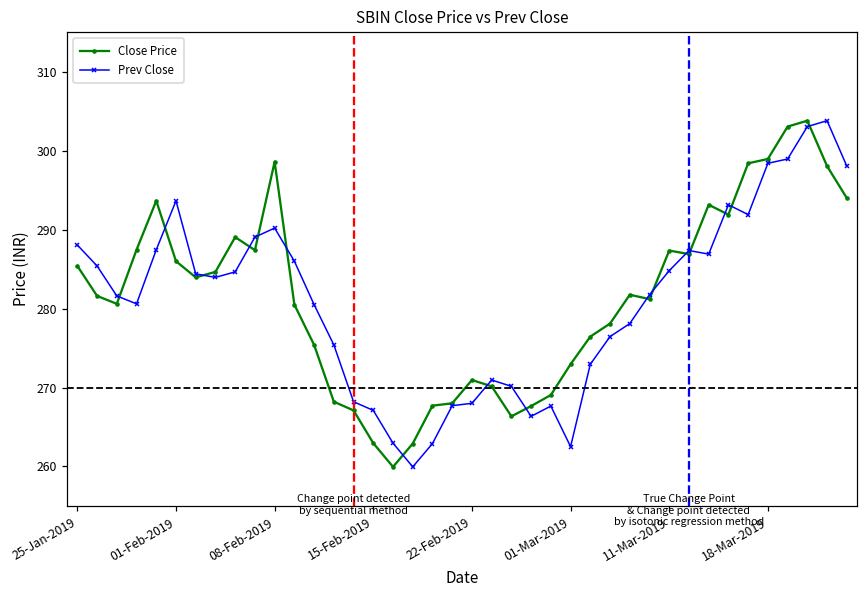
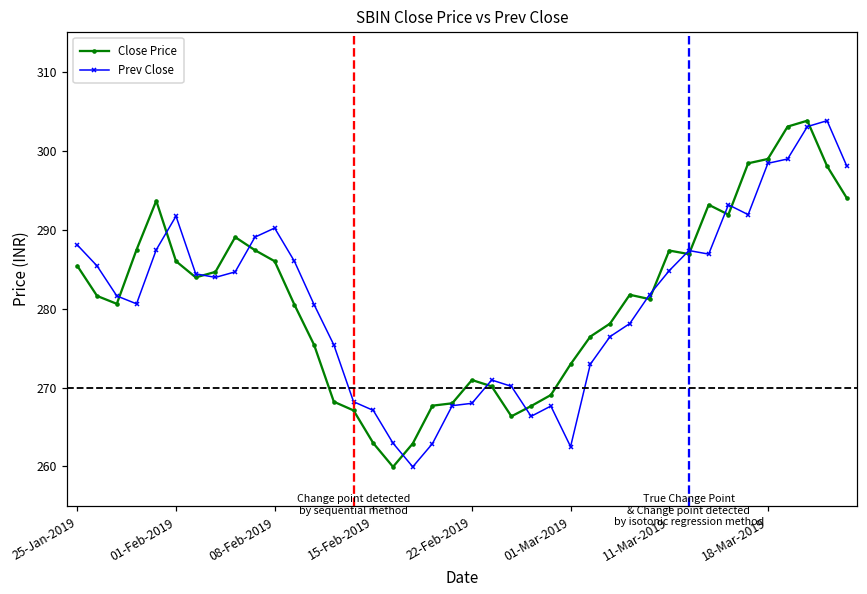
  {
    "Close Price": {
      "25-Jan-2019": 285,
      "01-Feb-2019": 286,
-     "08-Feb-2019": 299,
+     "08-Feb-2019": 286,
      "15-Feb-2019": 263,
      "22-Feb-2019": 271,
      "01-Mar-2019": 273,
      "11-Mar-2019": 287,
      "18-Mar-2019": 299
    },
    "Prev Close": {
      "25-Jan-2019": 288,
-     "01-Feb-2019": 294,
+     "01-Feb-2019": 292,
      "08-Feb-2019": 290,
      "15-Feb-2019": 267,
      "22-Feb-2019": 268,
      "01-Mar-2019": 263,
      "11-Mar-2019": 285,
      "18-Mar-2019": 298
    }
  }
